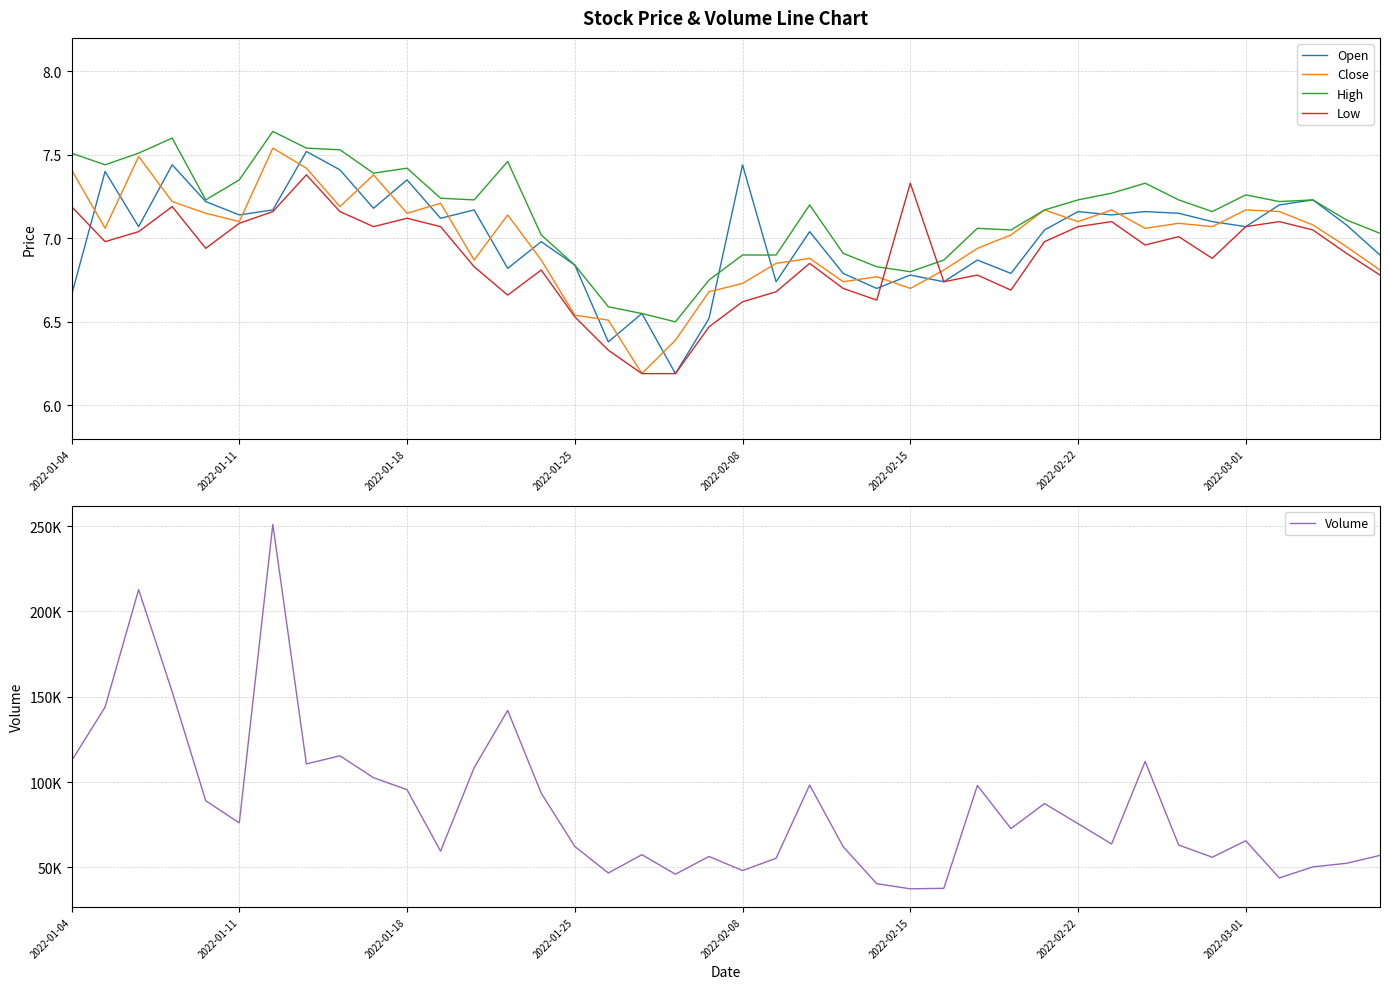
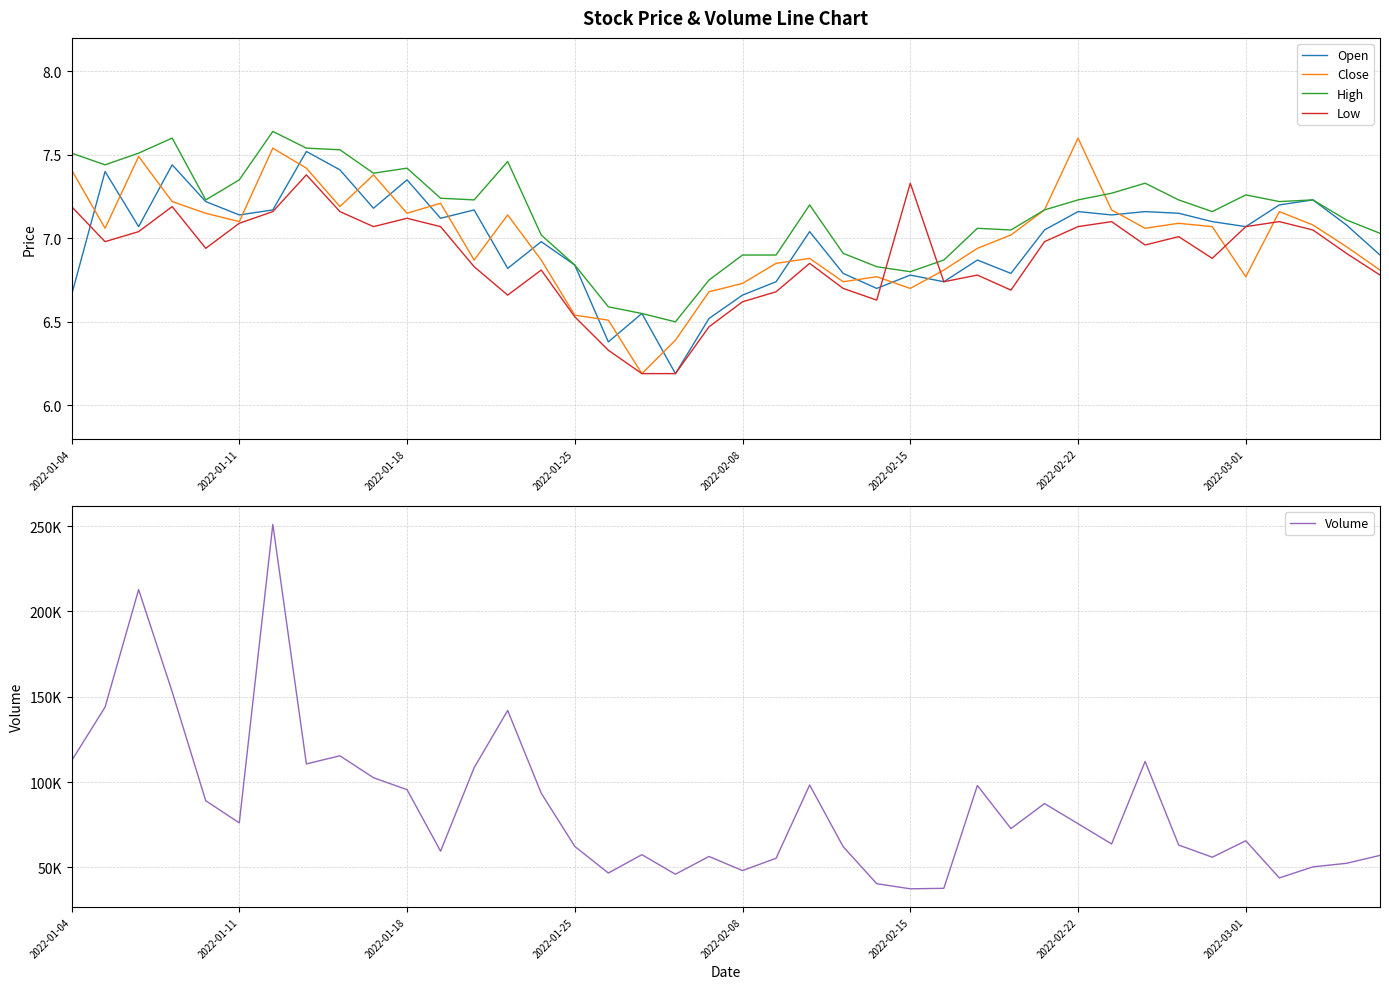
  {
    "Stock Price & Volume Line Chart": {
      "Open": {
        "2022-01-04": 6.66,
        "2022-01-11": 7.14,
        "2022-01-18": 7.35,
-       "2022-02-08": 7.44,
+       "2022-02-08": 6.66,
        "2022-02-15": 6.78,
        "2022-02-22": 7.16
      },
      "Close": {
        "2022-01-04": 7.41,
        "2022-01-18": 7.15,
        "2022-02-08": 6.73,
        "2022-02-15": 6.70,
-       "2022-02-22": 7.1,
-       "2022-03-01": 7.17
+       "2022-02-22": 7.6,
+       "2022-03-01": 6.77
      },
      "High": {
        "2022-01-04": 7.51,
        "2022-01-11": 7.35,
        "2022-01-18": 7.42,
        "2022-02-08": 6.90,
        "2022-02-15": 6.80,
        "2022-02-22": 7.23,
        "2022-03-01": 7.26
      },
      "Low": {
        "2022-01-04": 7.19,
        "2022-01-18": 7.12,
        "2022-02-08": 6.62,
        "2022-02-15": 7.33,
        "2022-02-22": 7.07
      }
    }
  }
